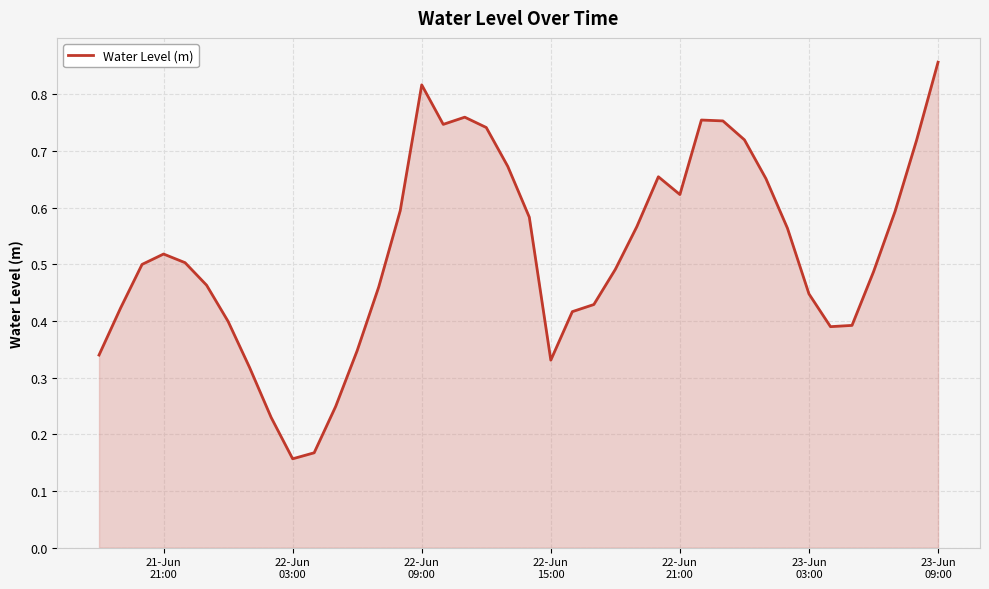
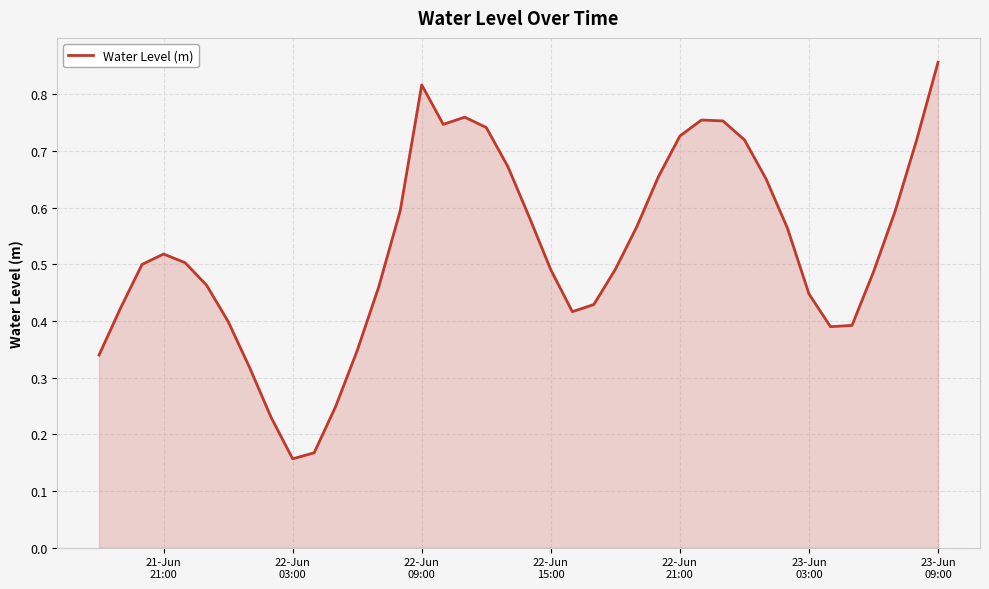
  {
    "21-Jun 21:00": 0.52,
    "22-Jun 03:00": 0.16,
    "22-Jun 09:00": 0.82,
-   "22-Jun 15:00": 0.33,
-   "22-Jun 21:00": 0.62,
+   "22-Jun 15:00": 0.49,
+   "22-Jun 21:00": 0.73,
    "23-Jun 03:00": 0.45,
    "23-Jun 09:00": 0.86
  }
